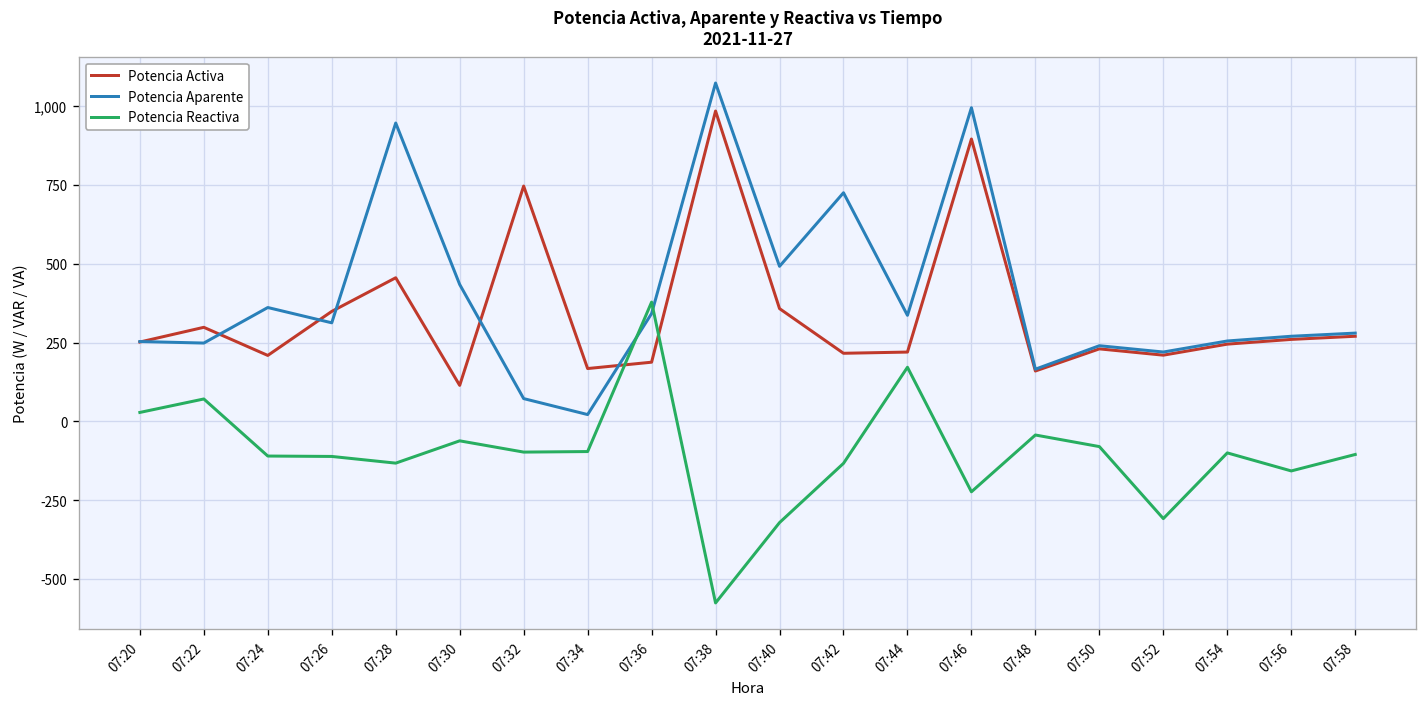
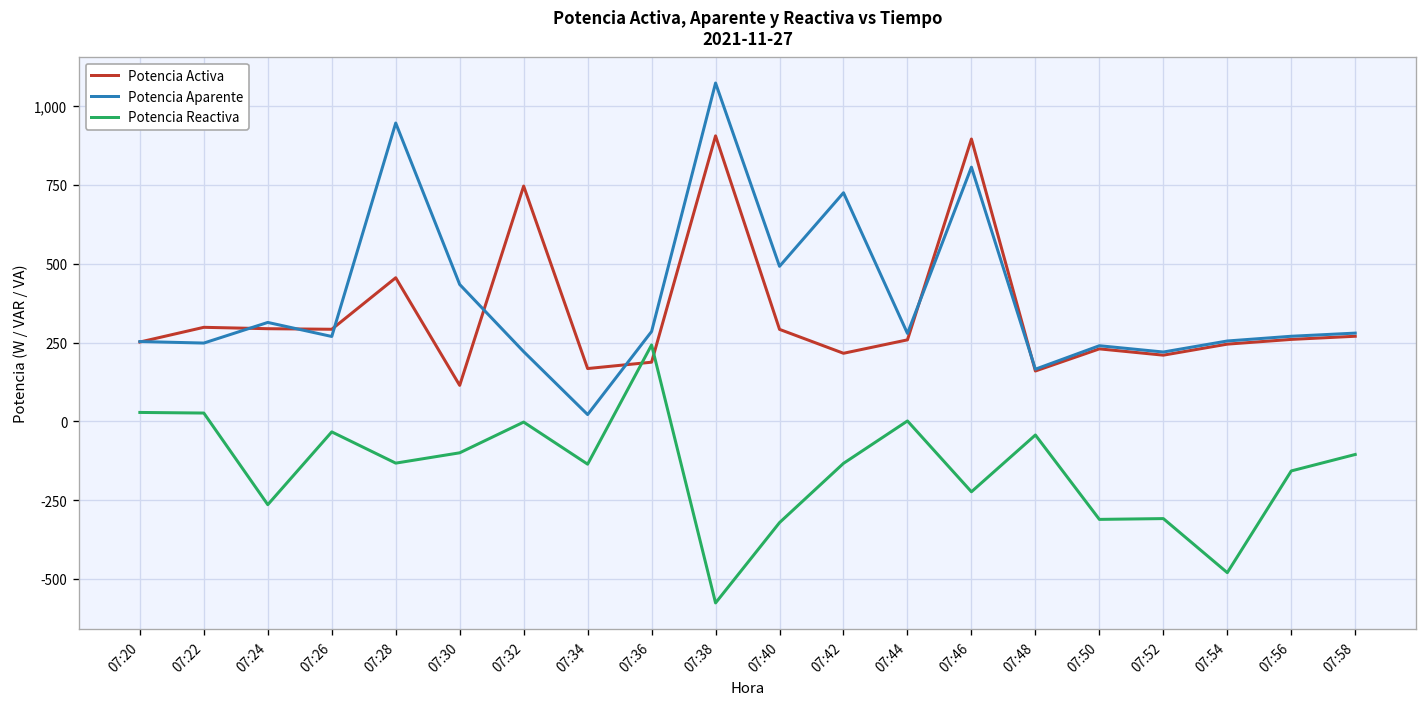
  {
    "Potencia Activa": {
      "07:22": "300",
-     "07:24": "210",
-     "07:26": "350",
+     "07:24": "290",
+     "07:26": "290",
      "07:28": "460",
      "07:30": "110",
      "07:32": "750",
      "07:34": "170",
      "07:36": "190",
-     "07:38": "980",
-     "07:40": "360",
+     "07:38": "910",
+     "07:40": "290",
      "07:42": "220",
-     "07:44": "220",
+     "07:44": "260",
      "07:46": "900",
      "07:50": "230",
      "07:52": "210",
      "07:54": "250",
      "07:56": "260",
      "07:58": "270"
    },
    "Potencia Aparente": {
      "07:22": "250",
-     "07:24": "360",
-     "07:26": "310",
+     "07:24": "310",
+     "07:26": "270",
      "07:28": "950",
      "07:30": "430",
-     "07:32": "70",
+     "07:32": "220",
      "07:34": "20",
-     "07:36": "340",
+     "07:36": "290",
      "07:38": "1,070",
      "07:40": "490",
      "07:42": "730",
-     "07:44": "340",
-     "07:46": "990",
+     "07:44": "280",
+     "07:46": "810",
      "07:50": "240",
      "07:52": "220",
      "07:54": "260",
      "07:56": "270",
      "07:58": "280"
    },
    "Potencia Reactiva": {
      "07:20": "30",
-     "07:22": "70",
-     "07:24": "-110",
-     "07:26": "-110",
+     "07:22": "30",
+     "07:24": "-260",
+     "07:26": "-30",
      "07:28": "-130",
-     "07:30": "-60",
-     "07:32": "-100",
-     "07:34": "-100",
-     "07:36": "380",
+     "07:30": "-100",
+     "07:32": "0",
+     "07:34": "-140",
+     "07:36": "240",
      "07:38": "-580",
      "07:40": "-320",
      "07:42": "-130",
-     "07:44": "170",
+     "07:44": "0",
      "07:46": "-220",
      "07:48": "-40",
-     "07:50": "-80",
+     "07:50": "-310",
      "07:52": "-310",
-     "07:54": "-100",
+     "07:54": "-480",
      "07:56": "-160",
      "07:58": "-110"
    }
  }
